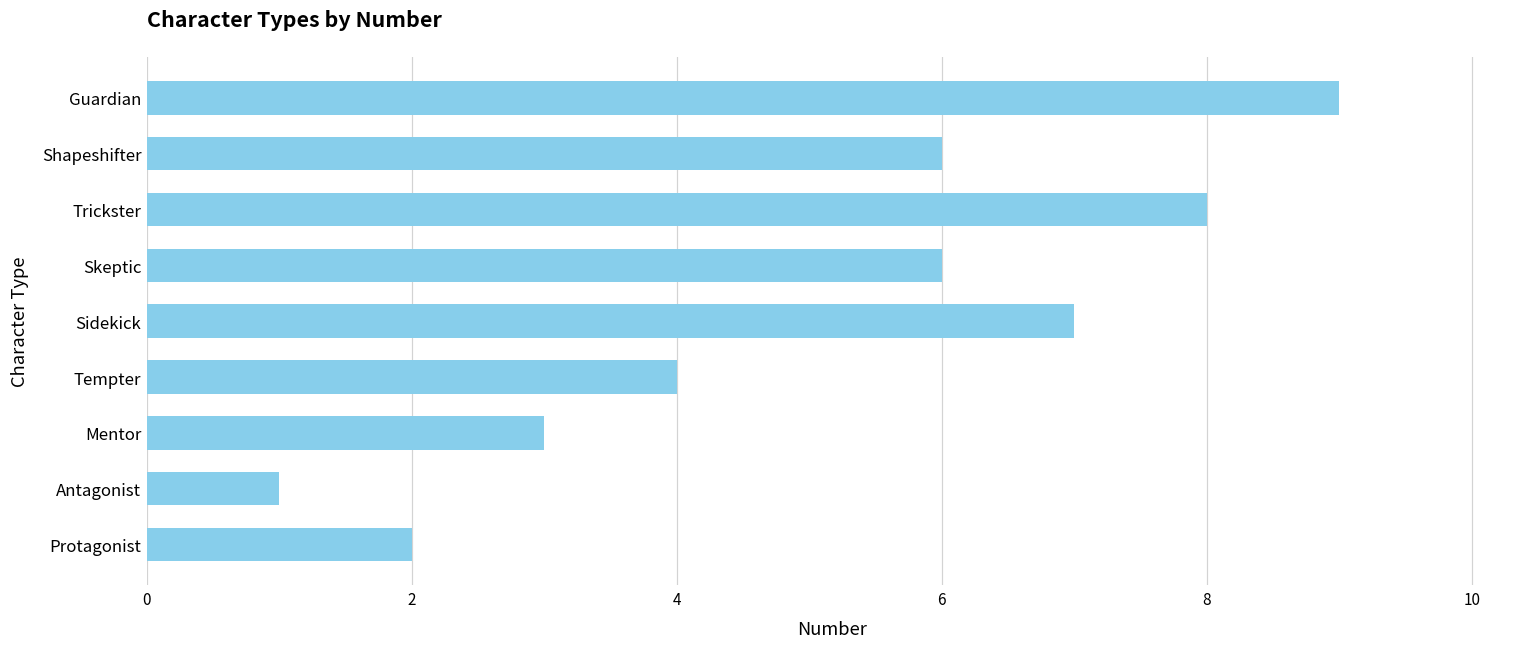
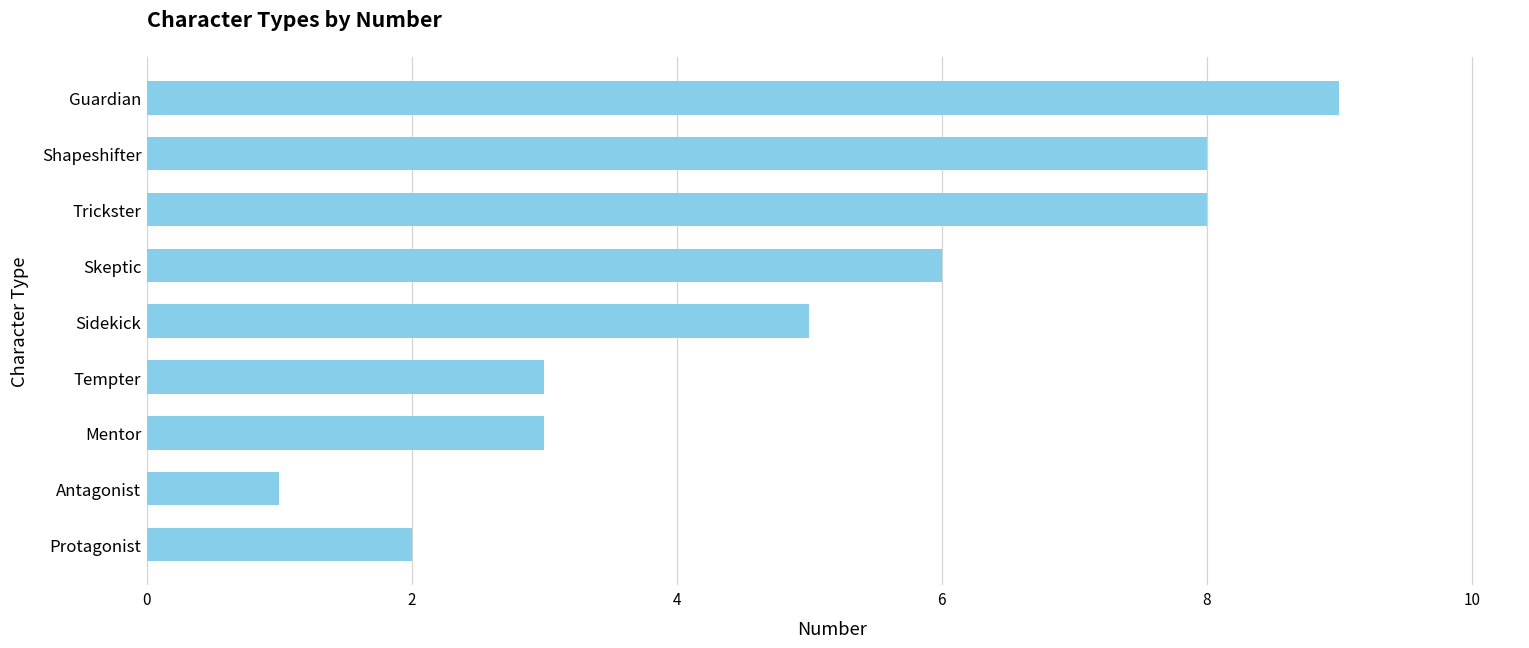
  {
    "Guardian": 9,
-   "Shapeshifter": 6,
+   "Shapeshifter": 8,
    "Trickster": 8,
    "Skeptic": 6,
-   "Sidekick": 7,
-   "Tempter": 4,
+   "Sidekick": 5,
+   "Tempter": 3,
    "Mentor": 3,
    "Antagonist": 1,
    "Protagonist": 2
  }
